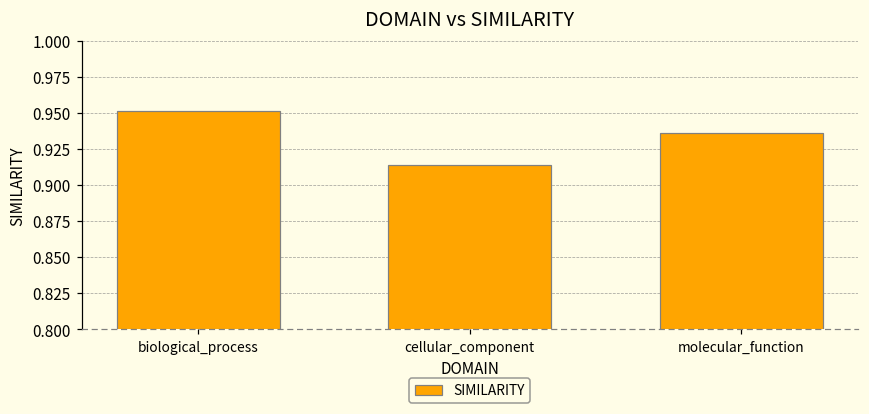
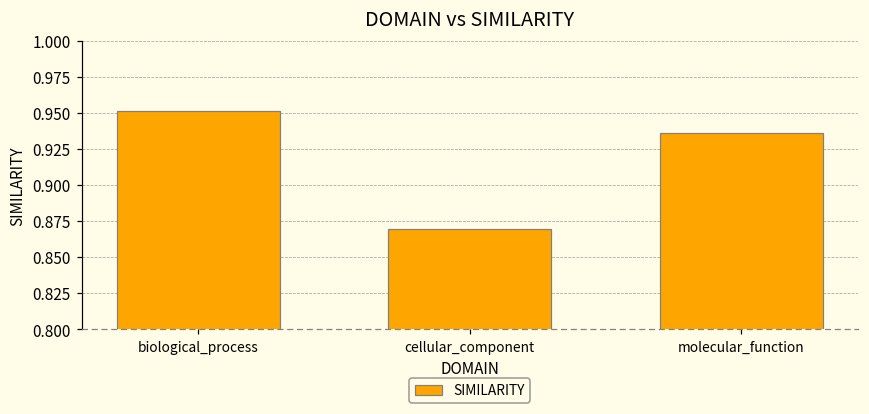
  {
    "biological_process": 0.952,
-   "cellular_component": 0.914,
+   "cellular_component": 0.869,
    "molecular_function": 0.936
  }
